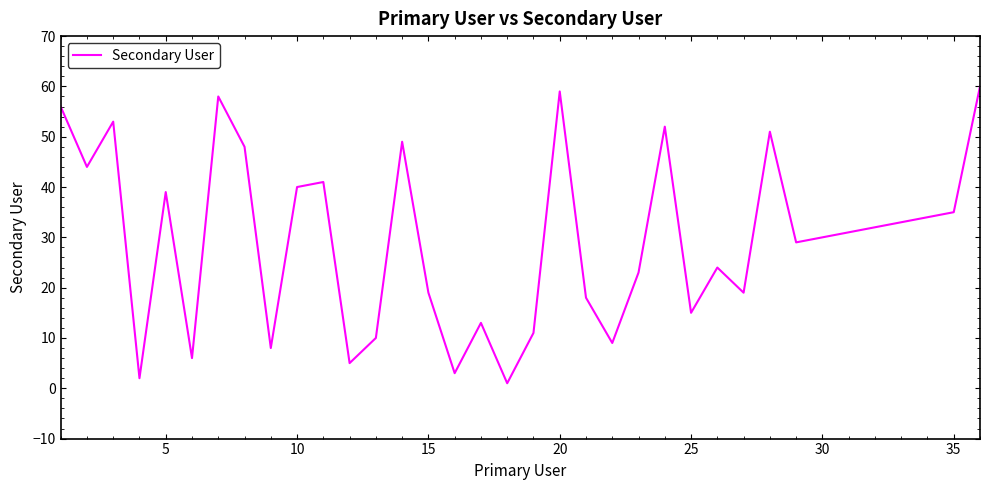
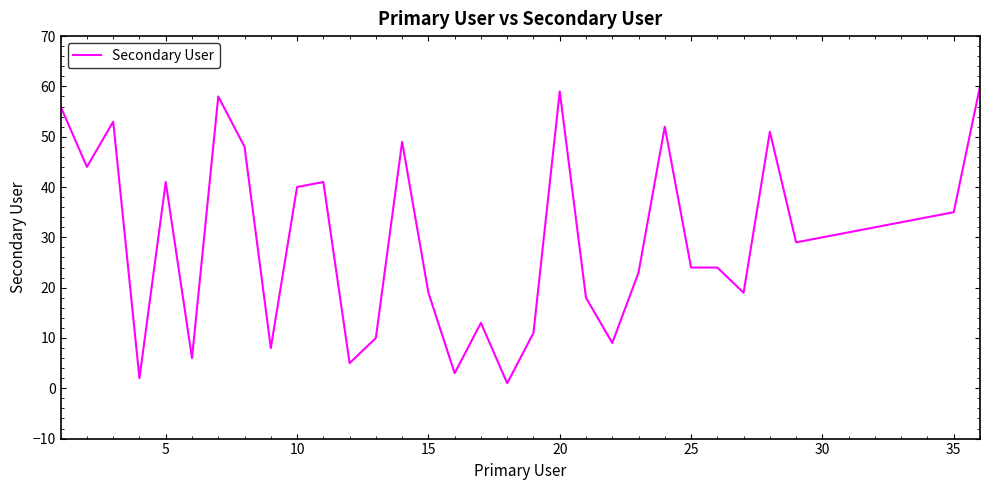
  {
-   "5": 39,
+   "5": 41,
    "10": 40,
    "15": 19,
    "20": 59,
-   "25": 15,
+   "25": 24,
    "30": 30,
    "35": 35
  }
